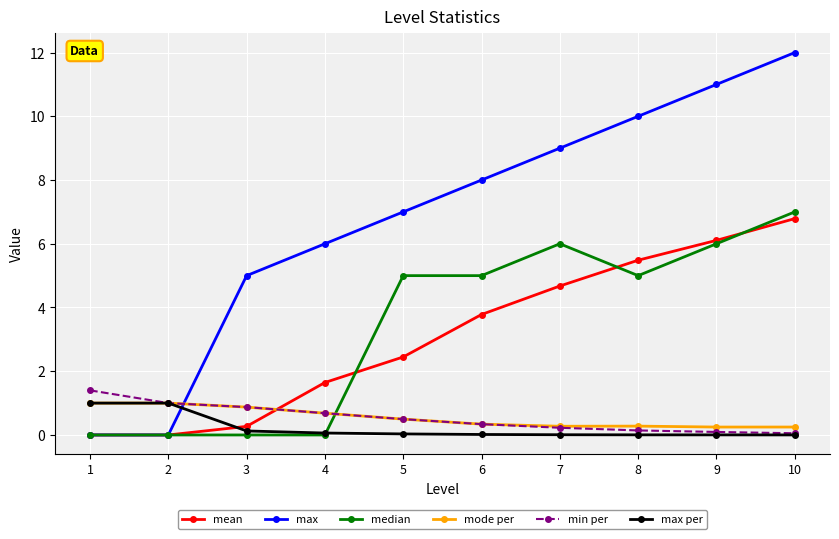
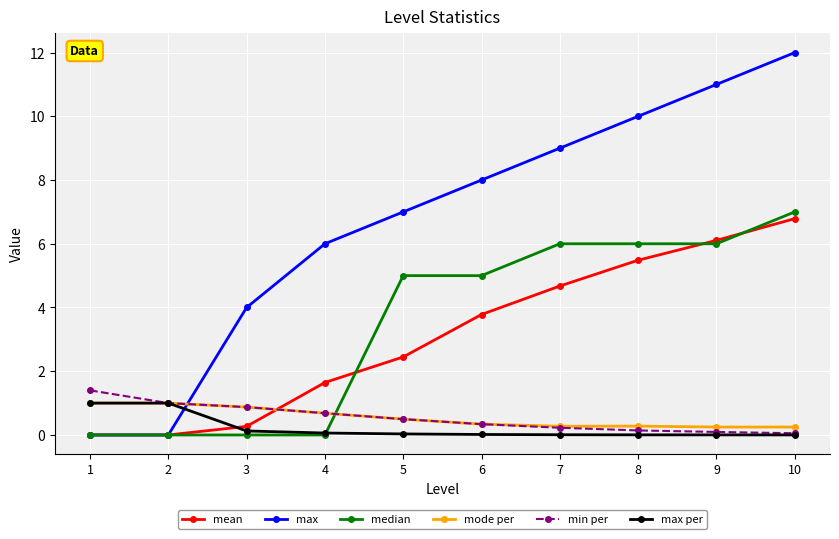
  {
    "mean": {
      "3": 0.3,
      "4": 1.6,
      "5": 2.4,
      "6": 3.8,
      "7": 4.7,
      "8": 5.5,
      "9": 6.1,
      "10": 6.8
    },
    "max": {
-     "3": 5,
+     "3": 4,
      "4": 6,
      "5": 7,
      "6": 8,
      "7": 9,
      "8": 10,
      "9": 11,
      "10": 12
    },
    "median": {
      "3": 0,
      "5": 5,
      "6": 5,
      "7": 6,
-     "8": 5,
+     "8": 6,
      "9": 6,
      "10": 7
    },
    "mode per": {
      "8": 0.3,
      "9": 0.2,
      "10": 0.2
    },
    "min per": {
      "1": 1.4,
      "8": 0.1,
      "9": 0.1
    },
    "max per": {
      "3": 0.1,
      "5": 0,
      "6": 0,
      "7": 0,
      "8": 0,
      "9": 0
    }
  }
